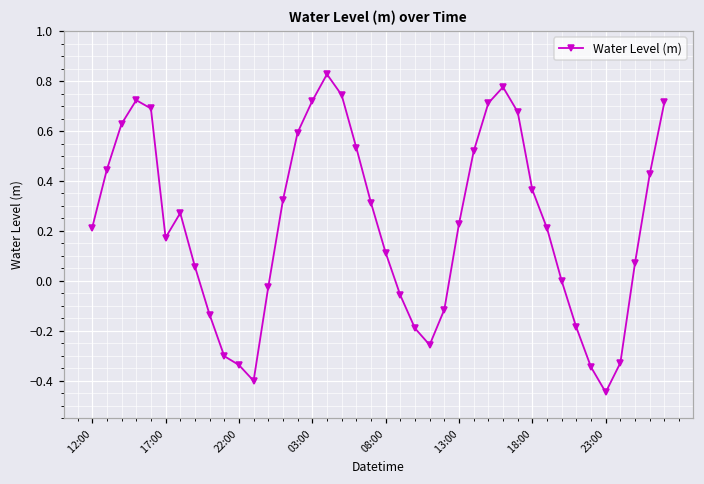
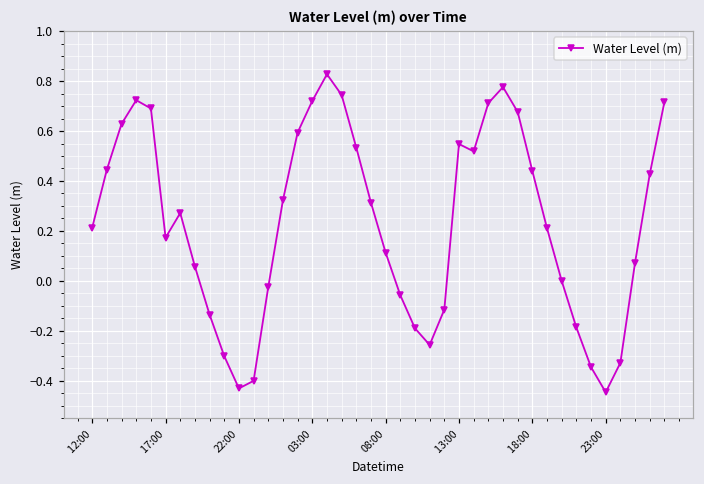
  {
    "12:00": 0.21,
    "17:00": 0.17,
-   "22:00": -0.34,
+   "22:00": -0.43,
    "03:00": 0.72,
    "08:00": 0.11,
-   "13:00": 0.23,
-   "18:00": 0.36,
+   "13:00": 0.55,
+   "18:00": 0.44,
    "23:00": -0.45
  }
